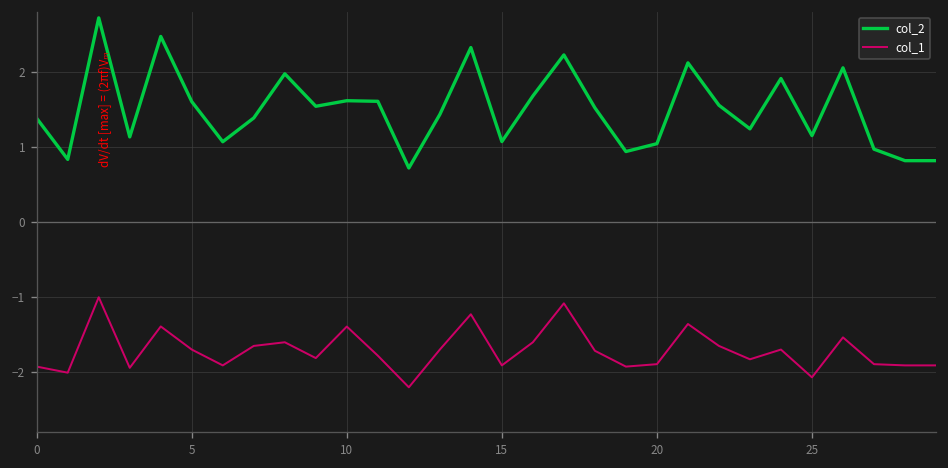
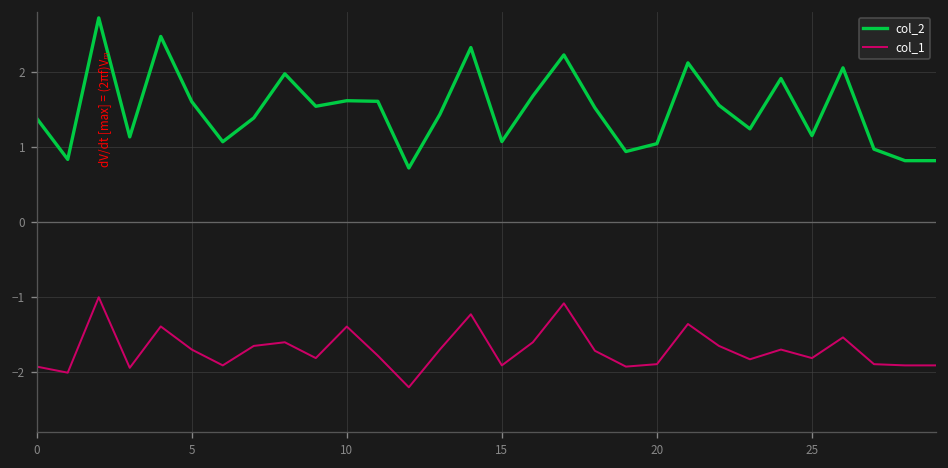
  {
    "col_2": {
      "0": 1.4,
      "5": 1.6,
      "10": 1.6,
      "15": 1.1,
      "20": 1.0,
      "25": 1.2
    },
    "col_1": {
      "0": -1.9,
      "5": -1.7,
      "10": -1.4,
      "15": -1.9,
      "20": -1.9,
-     "25": -2.1
+     "25": -1.8
    }
  }
